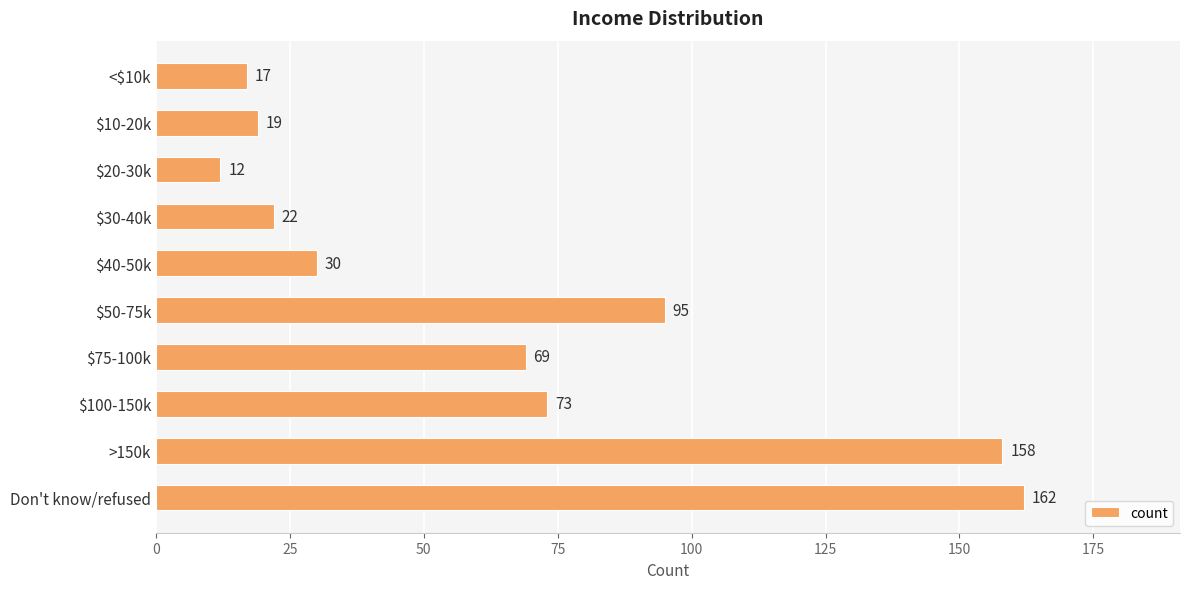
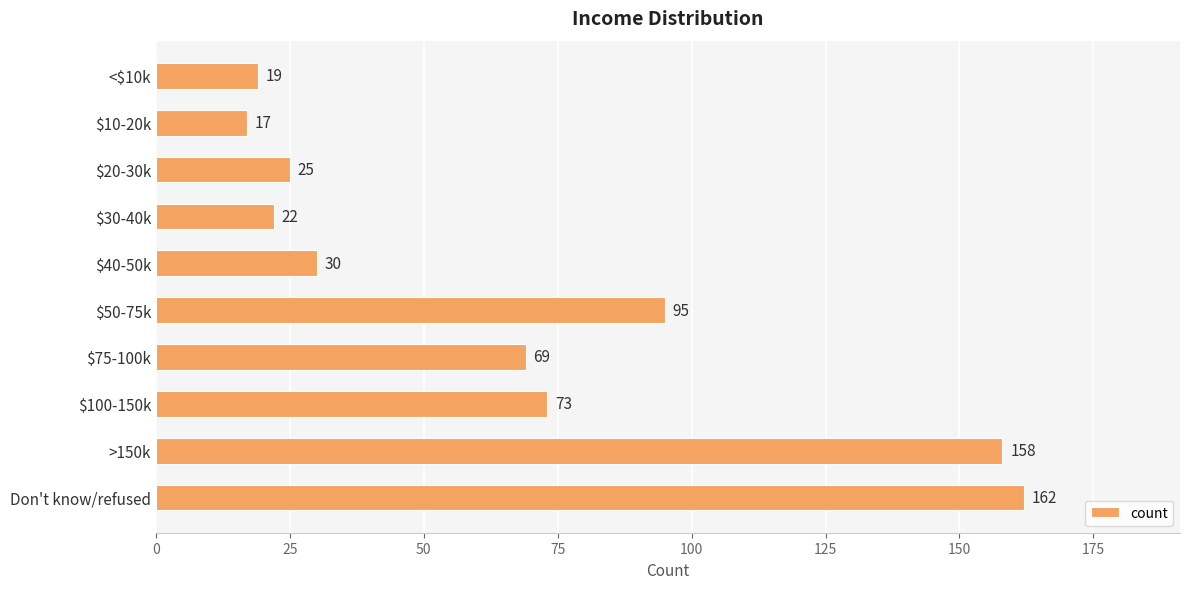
  {
-   "<$10k": 17,
-   "$10-20k": 19,
-   "$20-30k": 12,
+   "<$10k": 19,
+   "$10-20k": 17,
+   "$20-30k": 25,
    "$30-40k": 22,
    "$40-50k": 30,
    "$50-75k": 95,
    "$75-100k": 69,
    "$100-150k": 73,
    ">150k": 158,
    "Don't know/refused": 162
  }
